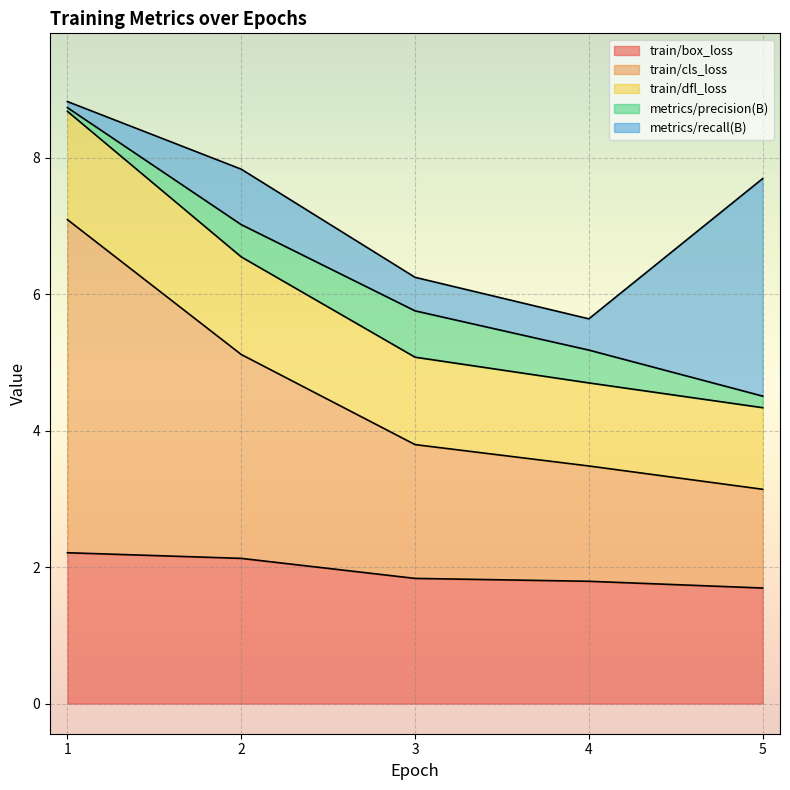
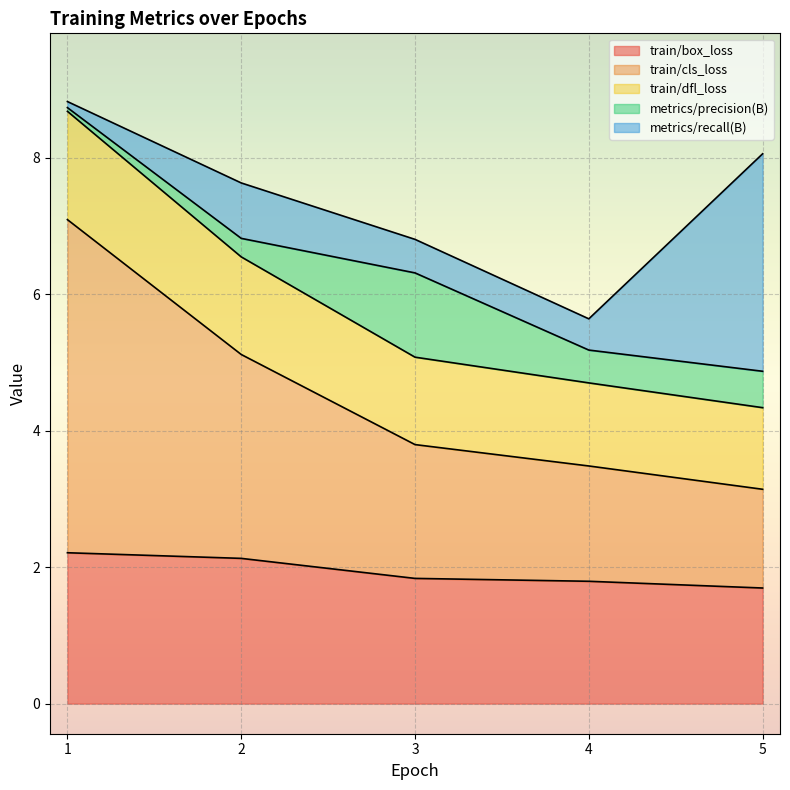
  {
    "metrics/precision(B)": {
      "1": 0.1,
-     "2": 0.5,
-     "3": 0.7,
+     "2": 0.3,
+     "3": 1.2,
      "4": 0.5,
-     "5": 0.2
+     "5": 0.5
    },
    "metrics/recall(B)": {
      "1": 0.1,
      "2": 0.8,
      "3": 0.5,
      "4": 0.5,
      "5": 3.2
    }
  }
